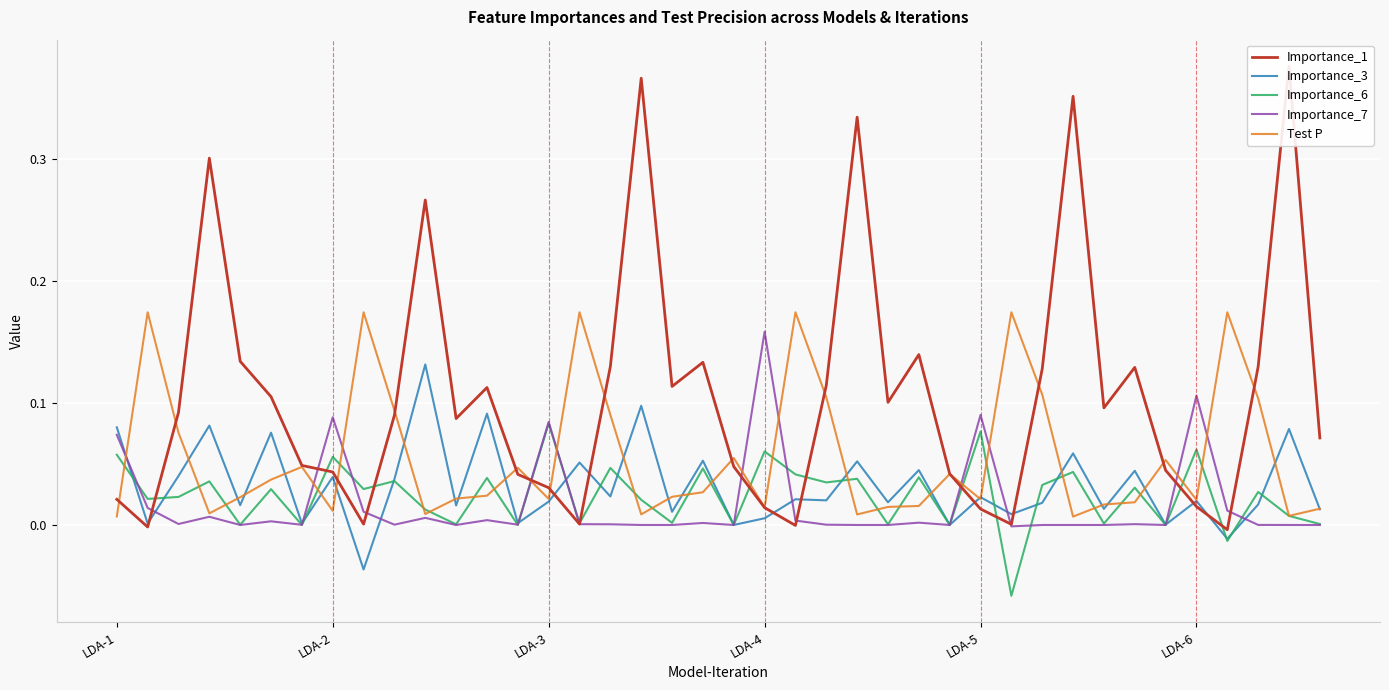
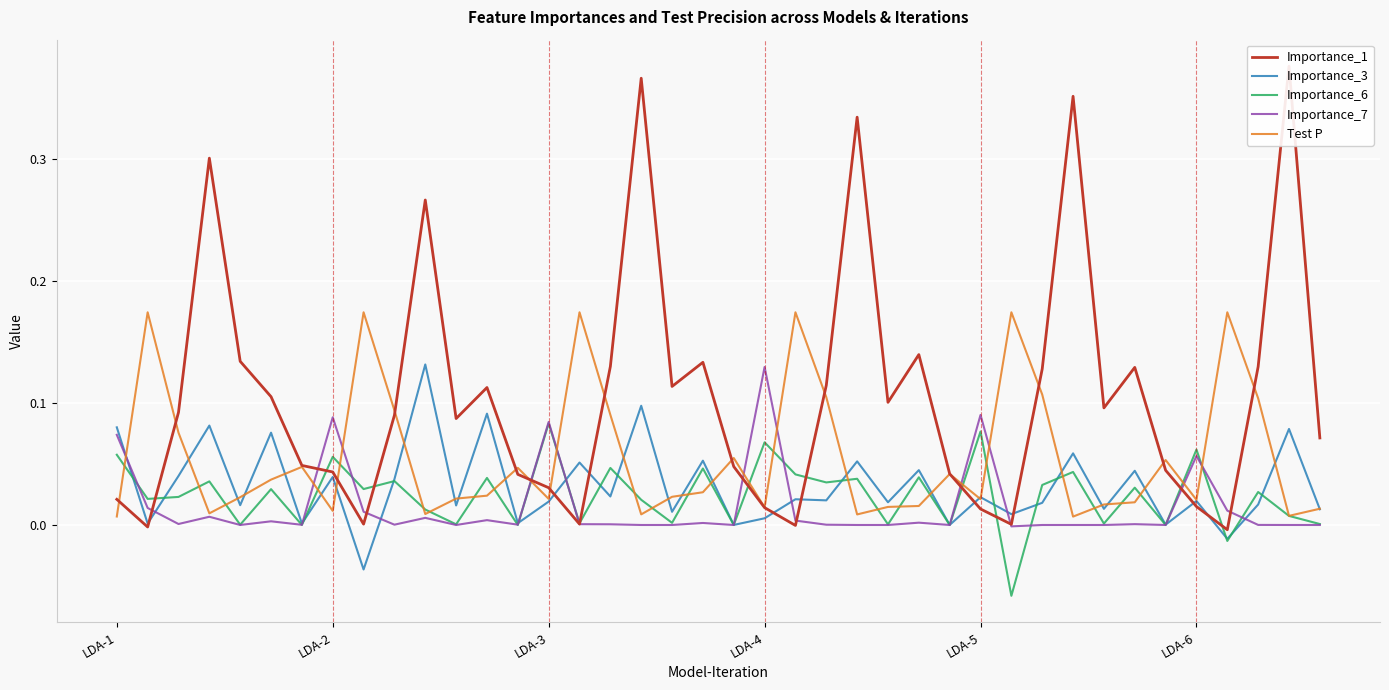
  {
    "Importance_1": {
      "LDA-1": 0.021,
      "LDA-2": 0.043,
      "LDA-3": 0.031,
      "LDA-5": 0.013,
      "LDA-6": 0.015
    },
    "Importance_3": {
      "LDA-1": 0.080,
      "LDA-2": 0.039,
      "LDA-3": 0.019,
      "LDA-4": 0.006
    },
    "Importance_6": {
      "LDA-1": 0.058,
      "LDA-2": 0.056,
-     "LDA-4": 0.060,
+     "LDA-4": 0.068,
      "LDA-5": 0.077,
      "LDA-6": 0.062
    },
    "Importance_7": {
      "LDA-1": 0.074,
      "LDA-2": 0.088,
-     "LDA-4": 0.159,
+     "LDA-4": 0.130,
      "LDA-5": 0.090,
-     "LDA-6": 0.106
+     "LDA-6": 0.057
    },
    "Test P": {
      "LDA-1": 0.007,
      "LDA-2": 0.012,
      "LDA-3": 0.021
    }
  }
